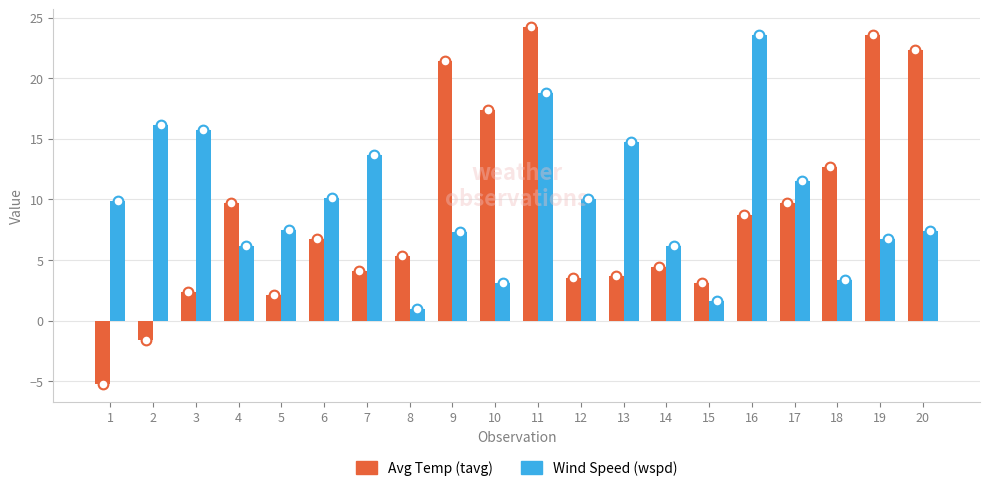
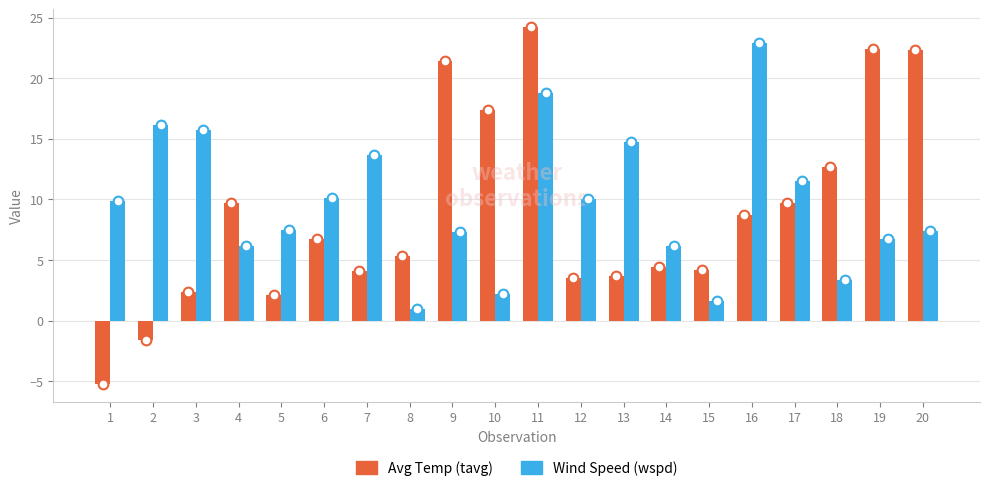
  {
    "Avg Temp (tavg)": {
      "1": -5.2,
      "2": -1.6,
      "3": 2.4,
      "4": 9.7,
      "5": 2.1,
      "6": 6.7,
      "7": 4.1,
      "8": 5.3,
      "9": 21.4,
      "10": 17.4,
      "11": 24.2,
      "12": 3.5,
      "13": 3.7,
      "14": 4.4,
-     "15": 3.1,
+     "15": 4.2,
      "16": 8.7,
      "17": 9.7,
      "18": 12.7,
-     "19": 23.6,
+     "19": 22.4,
      "20": 22.3
    },
    "Wind Speed (wspd)": {
      "1": 9.9,
      "2": 16.1,
      "3": 15.7,
      "4": 6.2,
      "5": 7.5,
      "6": 10.1,
      "7": 13.7,
      "8": 1.0,
      "9": 7.3,
-     "10": 3.1,
+     "10": 2.2,
      "11": 18.8,
      "12": 10.0,
      "13": 14.7,
      "14": 6.2,
      "15": 1.6,
-     "16": 23.6,
+     "16": 22.9,
      "17": 11.5,
      "18": 3.4,
      "19": 6.7,
      "20": 7.4
    }
  }
